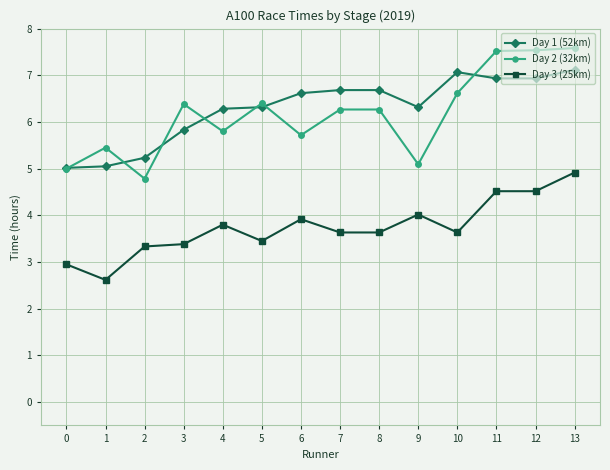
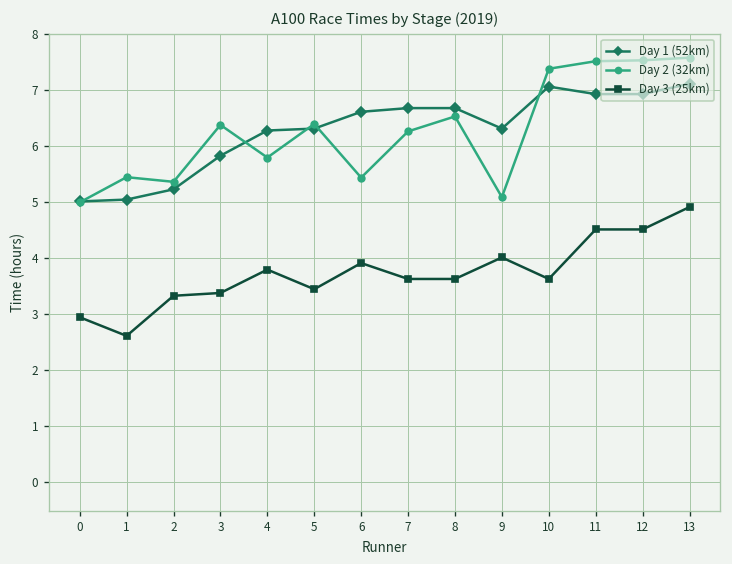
  {
    "Day 2 (32km)": {
      "1": 5.5,
-     "2": 4.8,
+     "2": 5.4,
      "3": 6.4,
      "4": 5.8,
      "5": 6.4,
-     "6": 5.7,
+     "6": 5.4,
      "7": 6.3,
-     "8": 6.3,
+     "8": 6.5,
      "9": 5.1,
-     "10": 6.6,
+     "10": 7.4,
      "11": 7.5
    }
  }
